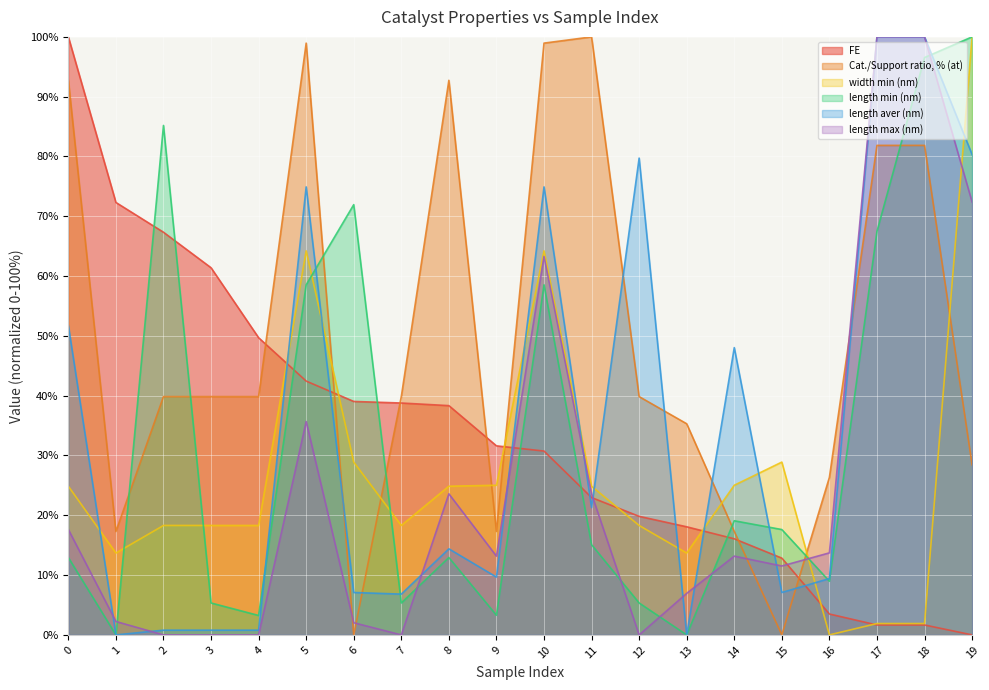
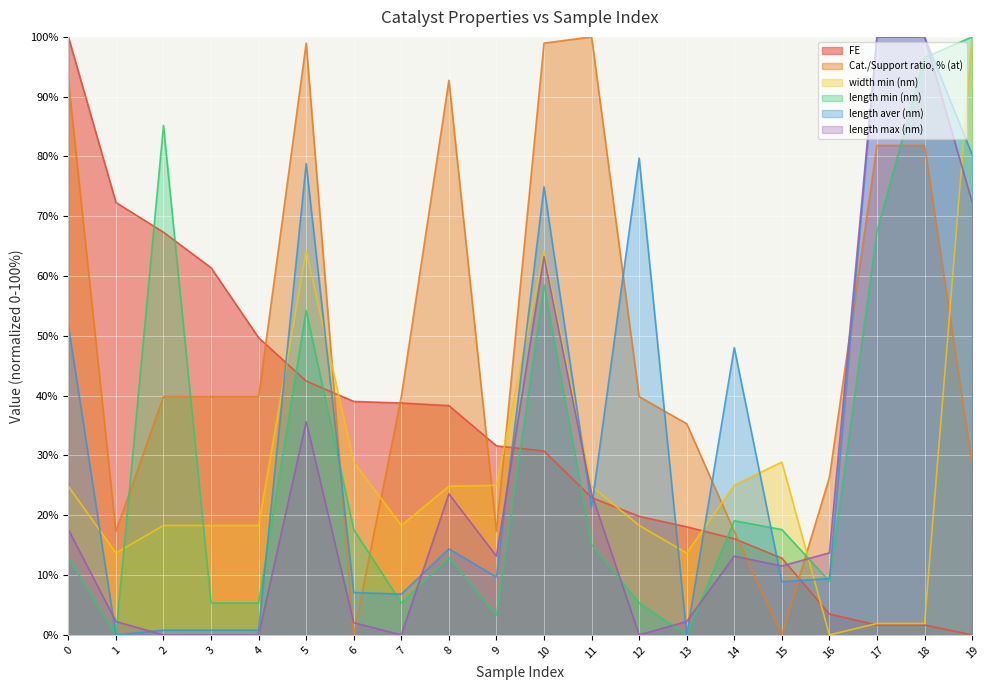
  {
    "width min (nm)": {
      "0": "25%",
      "1": "14%",
      "2": "18%",
      "3": "18%",
      "4": "18%",
      "5": "64%",
      "6": "29%",
      "7": "18%",
      "8": "25%",
      "9": "25%",
      "10": "64%",
      "11": "25%",
      "12": "18%",
      "13": "14%",
      "14": "25%",
      "15": "29%",
      "16": "0%"
    },
    "length min (nm)": {
      "0": "13%",
      "2": "85%",
      "3": "5%",
-     "4": "3%",
-     "5": "59%",
-     "6": "72%",
+     "4": "5%",
+     "5": "54%",
+     "6": "18%",
      "7": "5%",
      "8": "13%",
      "9": "3%",
      "10": "59%",
      "11": "15%",
      "12": "5%",
      "14": "19%",
      "15": "18%",
      "16": "9%",
      "17": "67%"
    },
    "length aver (nm)": {
      "0": "52%",
      "2": "1%",
      "3": "1%",
      "4": "1%",
-     "5": "75%",
+     "5": "79%",
      "6": "7%",
      "7": "7%",
      "8": "14%",
      "9": "10%",
      "10": "75%",
      "11": "21%",
      "12": "80%",
      "14": "48%",
-     "15": "7%",
+     "15": "9%",
      "16": "9%",
      "19": "80%"
    },
    "length max (nm)": {
      "0": "18%",
      "1": "2%",
      "2": "0%",
      "3": "0%",
      "4": "0%",
      "5": "36%",
      "6": "2%",
      "7": "0%",
      "8": "24%",
      "9": "13%",
      "10": "63%",
      "11": "24%",
      "12": "0%",
-     "13": "7%",
+     "13": "2%",
      "14": "13%",
      "15": "12%",
      "16": "14%",
      "19": "72%"
    }
  }
